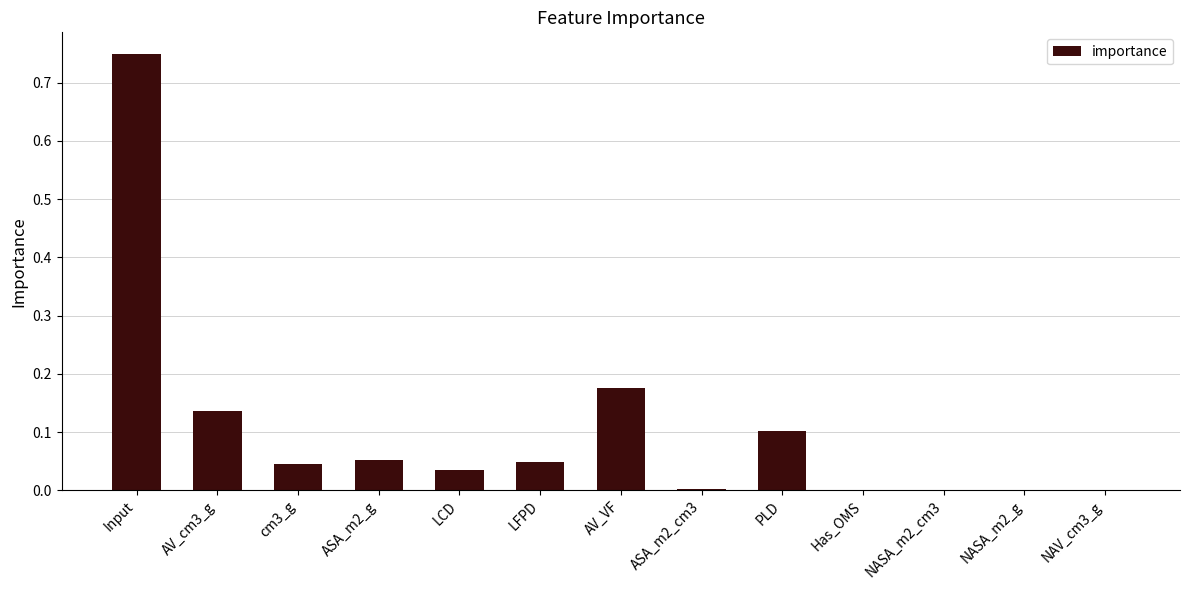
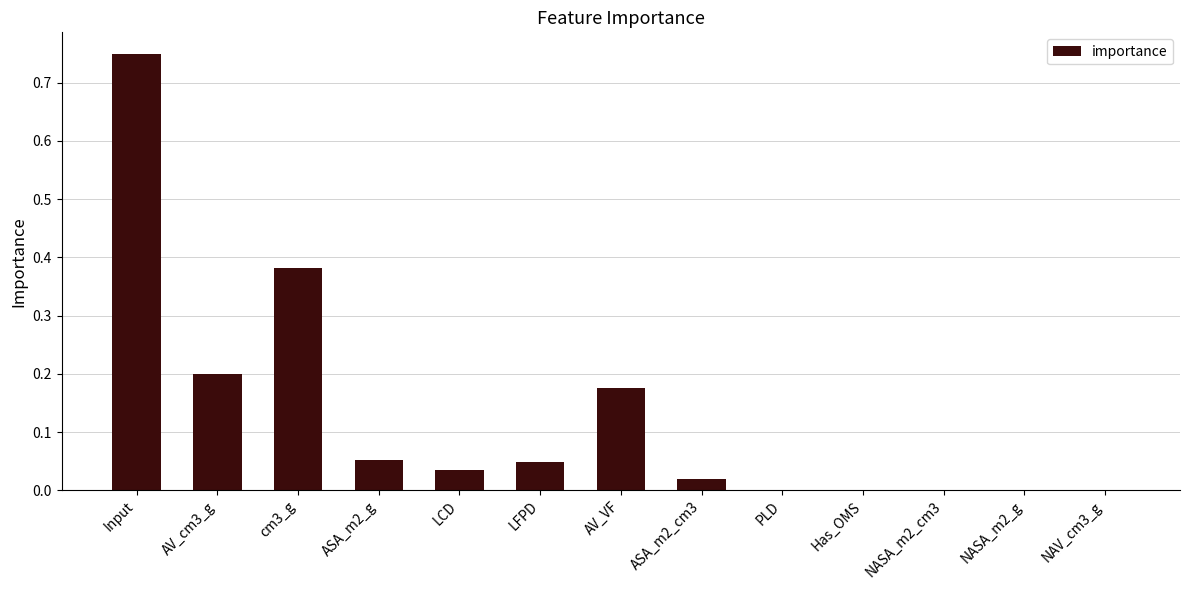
  {
    "Input": 0.75,
-   "AV_cm3_g": 0.14,
-   "cm3_g": 0.04,
+   "AV_cm3_g": 0.20,
+   "cm3_g": 0.38,
    "ASA_m2_g": 0.05,
    "LCD": 0.04,
    "LFPD": 0.05,
    "AV_VF": 0.18,
-   "ASA_m2_cm3": 0.00,
-   "PLD": 0.10
+   "ASA_m2_cm3": 0.02,
+   "PLD": 0.00
  }
